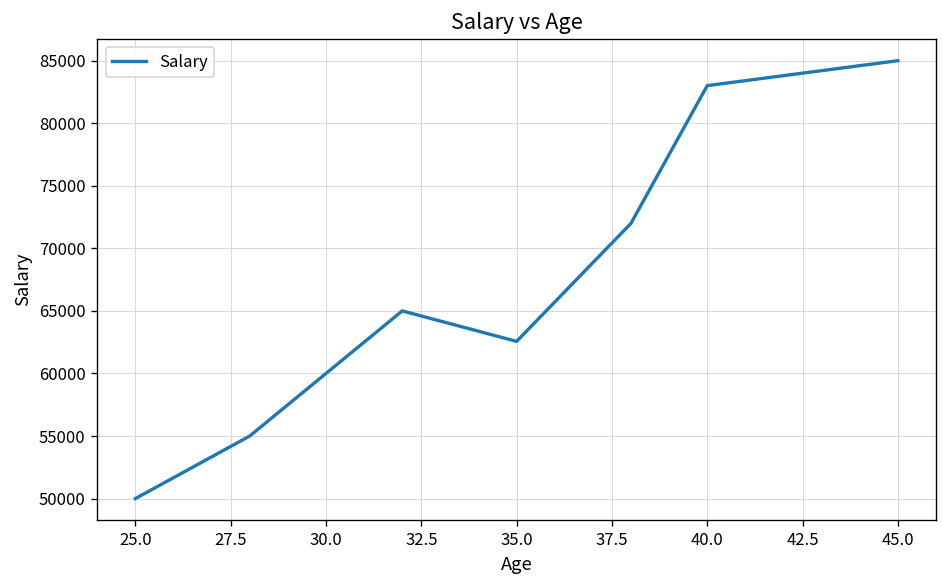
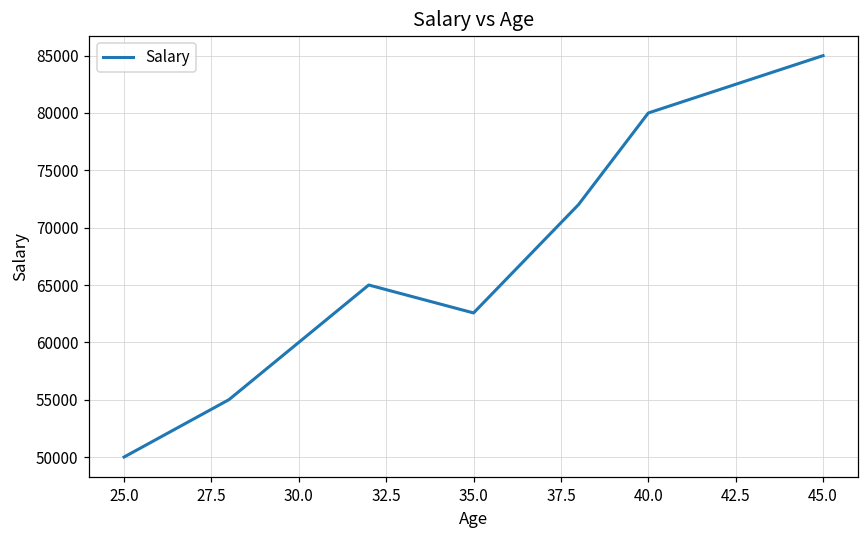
  {
    "25.0": 50000,
    "30.0": 60000,
    "35.0": 62600,
-   "40.0": 83000,
+   "40.0": 80000,
    "45.0": 85000
  }
